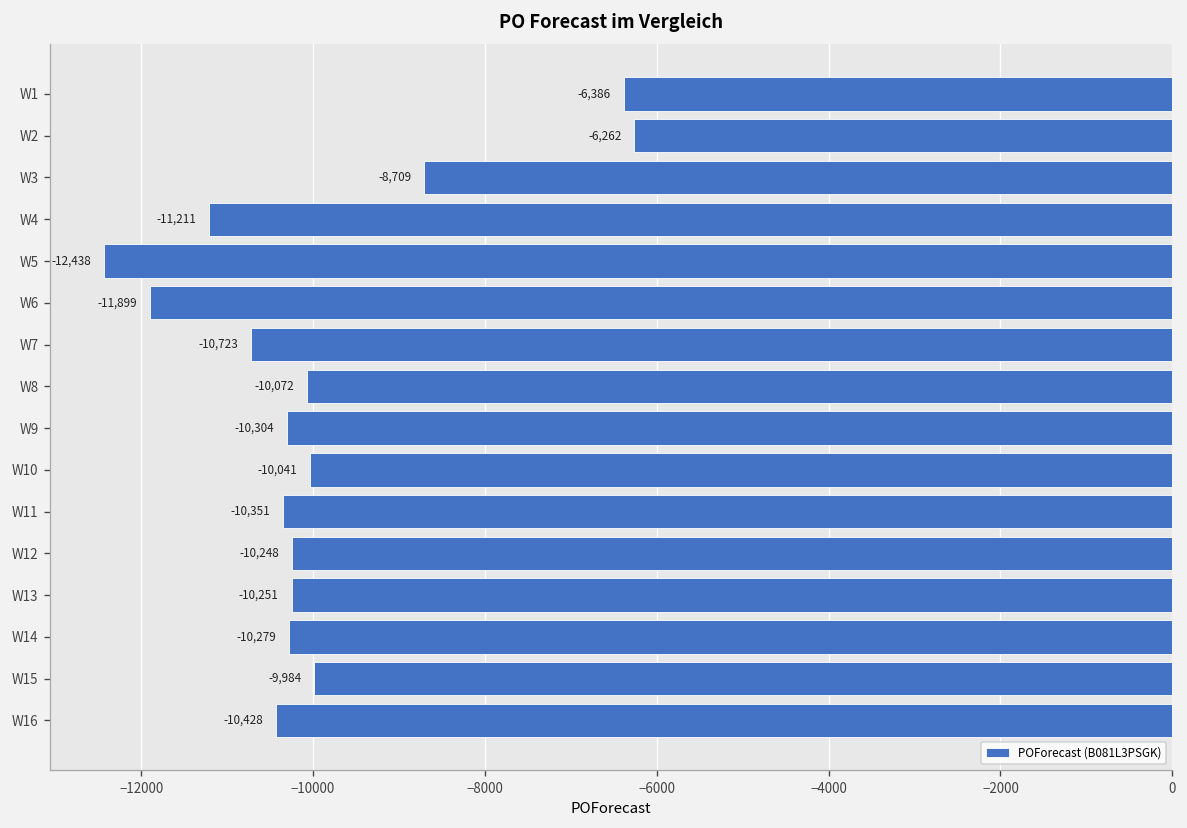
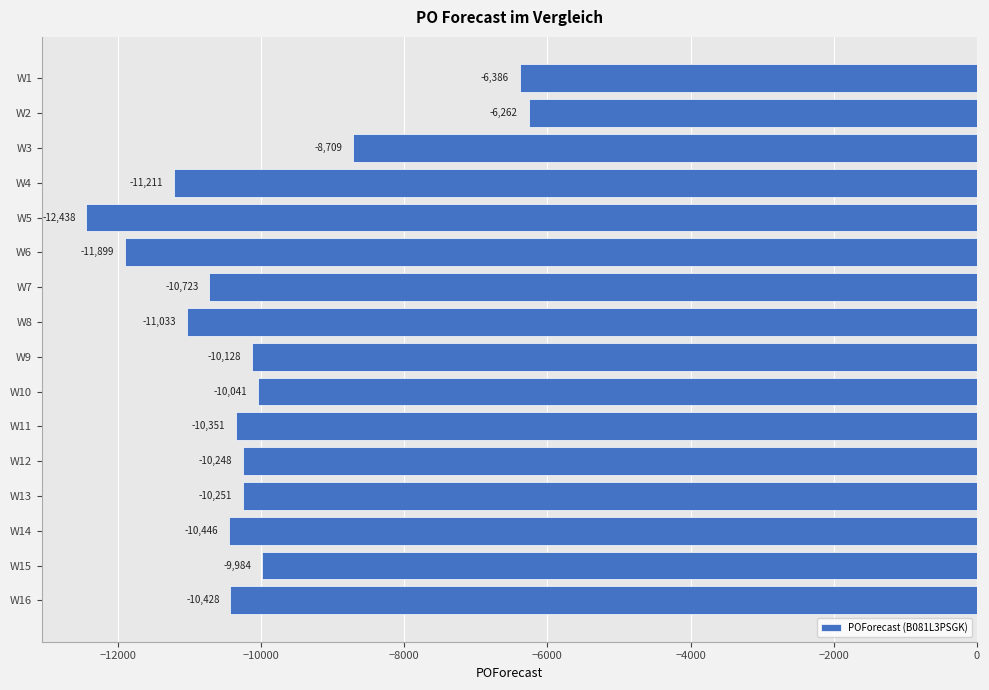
  {
    "W1": "-6,386",
    "W2": "-6,262",
    "W3": "-8,709",
    "W4": "-11,211",
    "W5": "-12,438",
    "W6": "-11,899",
    "W7": "-10,723",
-   "W8": "-10,072",
-   "W9": "-10,304",
+   "W8": "-11,033",
+   "W9": "-10,128",
    "W10": "-10,041",
    "W11": "-10,351",
    "W12": "-10,248",
    "W13": "-10,251",
-   "W14": "-10,279",
+   "W14": "-10,446",
    "W15": "-9,984",
    "W16": "-10,428"
  }
